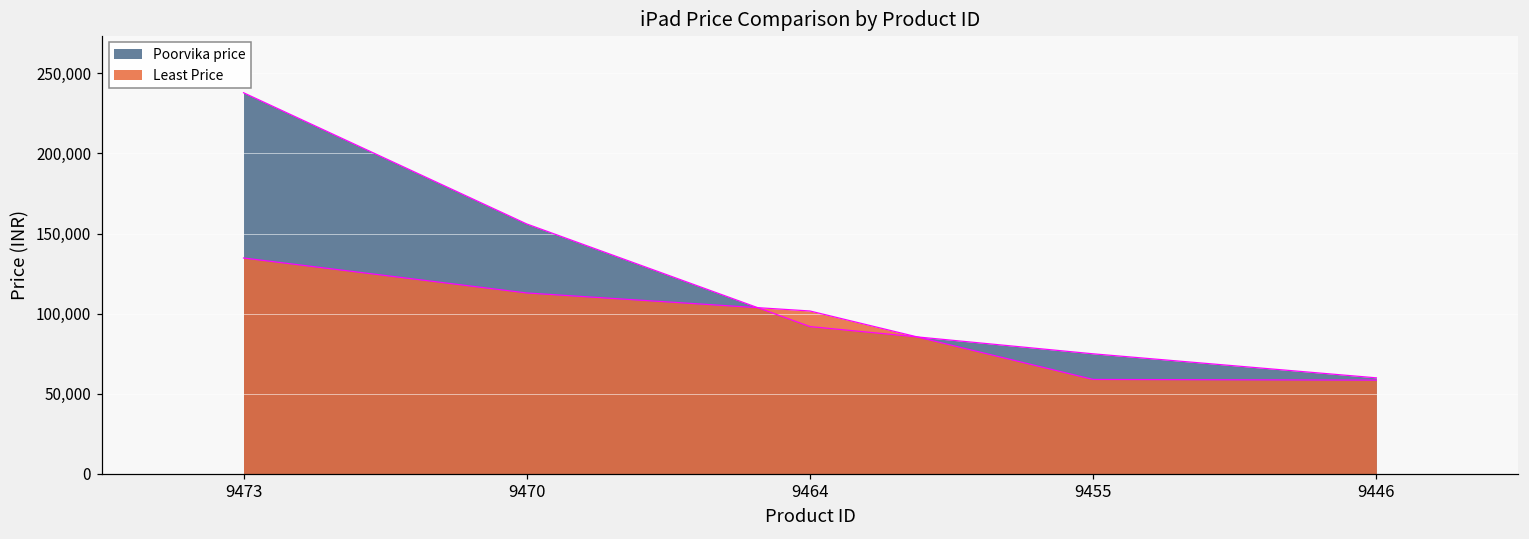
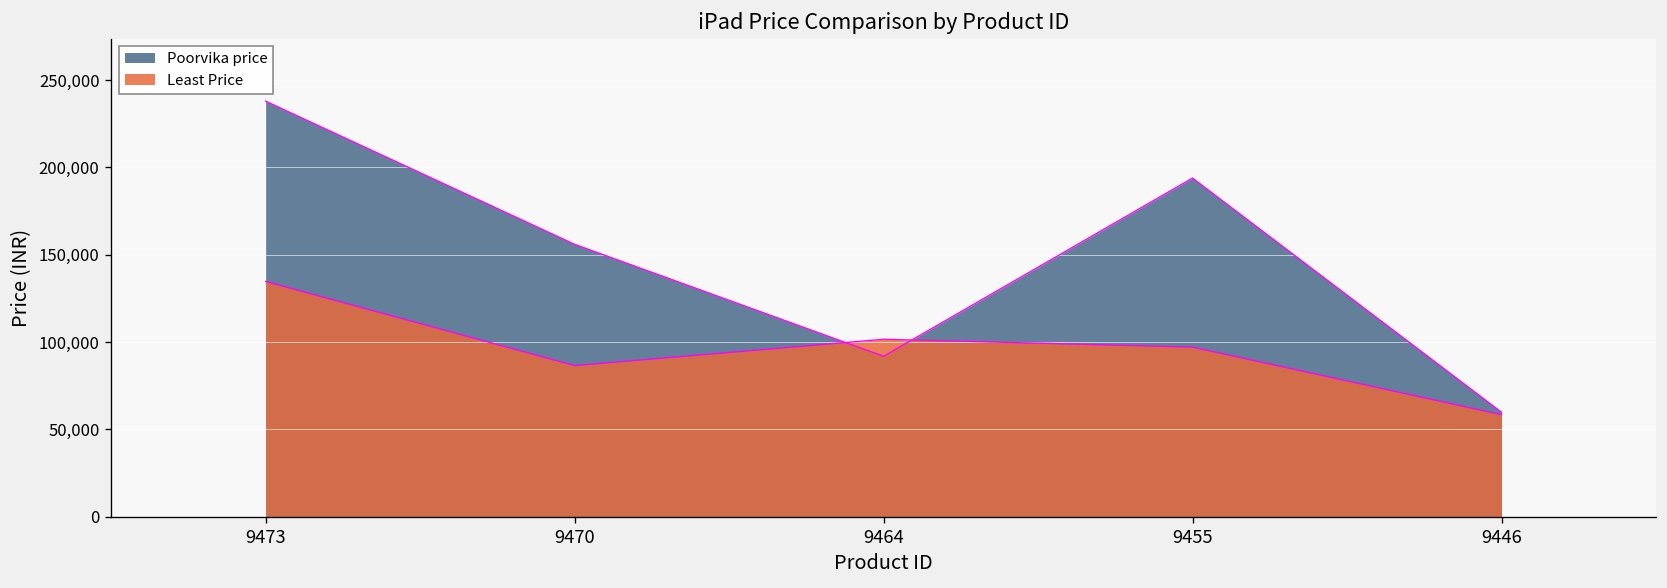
  {
    "Poorvika price": {
      "9473": "238,000",
      "9470": "156,000",
      "9464": "92,000",
-     "9455": "75,000"
+     "9455": "194,000"
    },
    "Least Price": {
      "9473": "135,000",
-     "9470": "113,000",
+     "9470": "87,000",
      "9464": "102,000",
-     "9455": "59,000"
+     "9455": "97,000"
    }
  }
